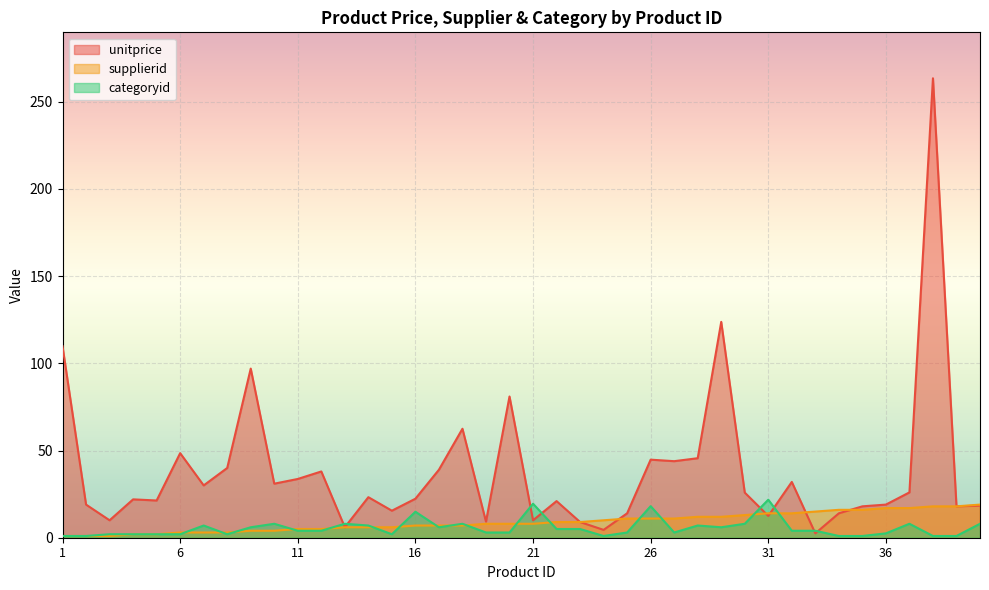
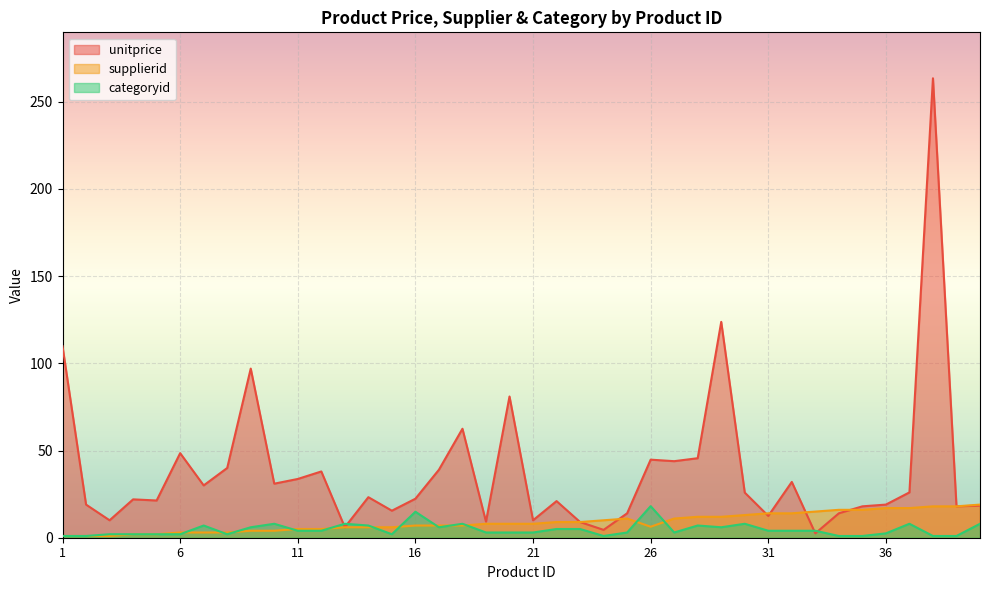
  {
    "unitprice": {
      "1": 110,
      "6": 49,
      "11": 34,
      "16": 22,
      "21": 10,
      "26": 45,
      "31": 13,
      "36": 19
    },
    "supplierid": {
      "16": 7,
      "21": 8,
-     "26": 11,
+     "26": 6,
      "31": 14,
      "36": 17
    },
    "categoryid": {
      "16": 15,
-     "21": 20,
+     "21": 3,
      "26": 18,
-     "31": 22,
+     "31": 4,
      "36": 3
    }
  }
